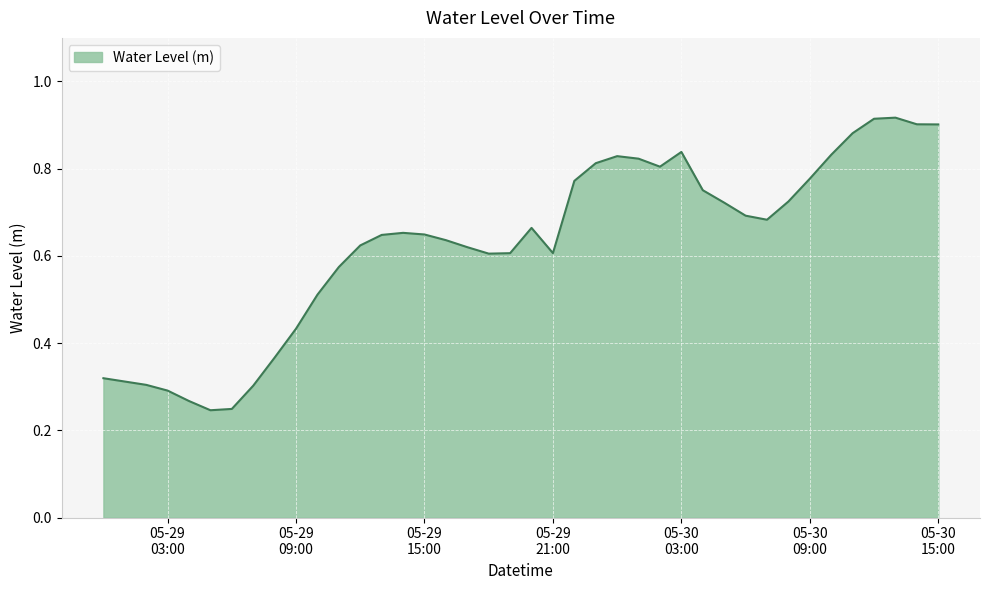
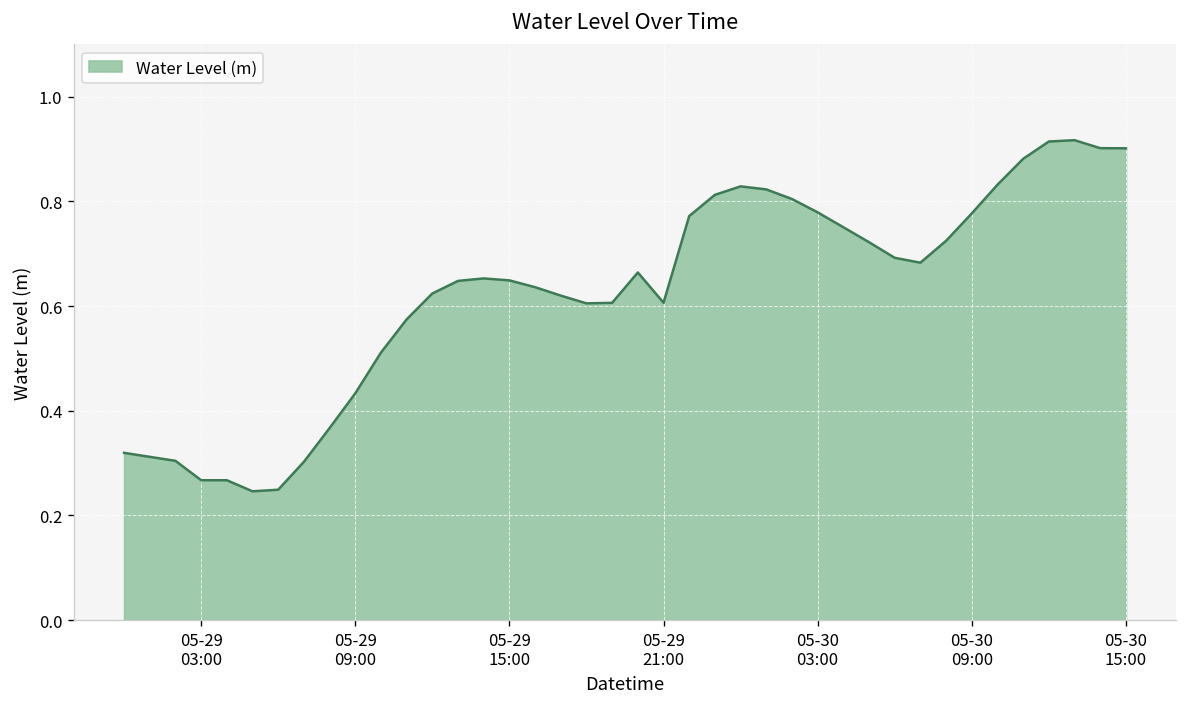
  {
-   "05-29 03:00": 0.29,
+   "05-29 03:00": 0.27,
    "05-29 09:00": 0.43,
    "05-29 15:00": 0.65,
    "05-29 21:00": 0.61,
-   "05-30 03:00": 0.84,
+   "05-30 03:00": 0.78,
    "05-30 09:00": 0.78,
    "05-30 15:00": 0.90
  }
